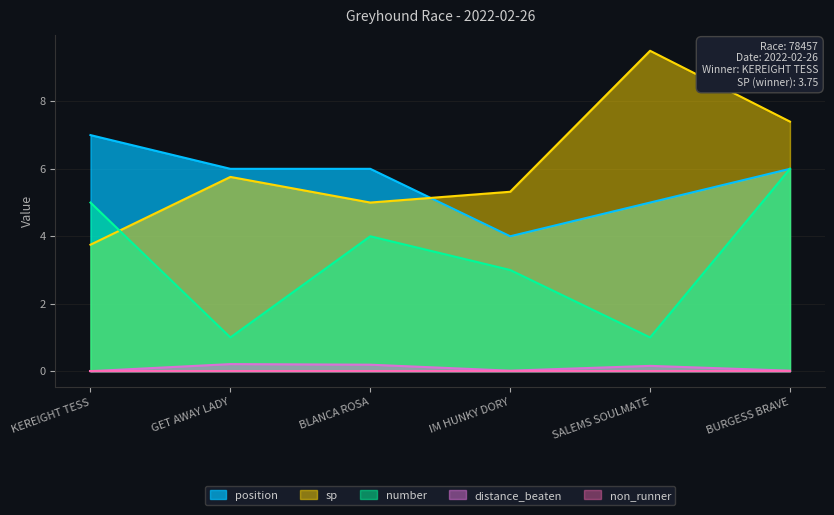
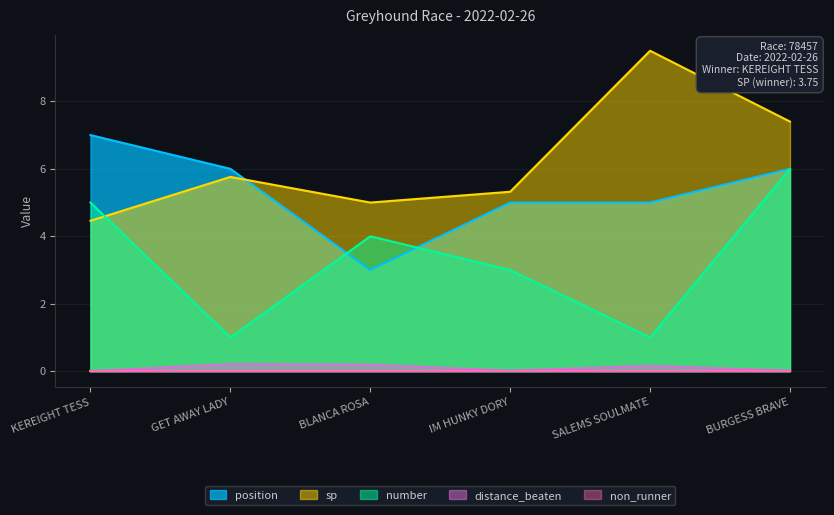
  {
    "position": {
      "KEREIGHT TESS": 7,
      "GET AWAY LADY": 6,
-     "BLANCA ROSA": 6,
-     "IM HUNKY DORY": 4,
+     "BLANCA ROSA": 3,
+     "IM HUNKY DORY": 5,
      "SALEMS SOULMATE": 5
    },
    "sp": {
-     "KEREIGHT TESS": 3.8,
+     "KEREIGHT TESS": 4.5,
      "GET AWAY LADY": 5.8,
      "BLANCA ROSA": 5.0,
      "IM HUNKY DORY": 5.3,
      "SALEMS SOULMATE": 9.5,
      "BURGESS BRAVE": 7.4
    },
    "number": {
      "KEREIGHT TESS": 5.0,
      "GET AWAY LADY": 1.0,
      "BLANCA ROSA": 4.0,
      "IM HUNKY DORY": 3.0,
      "SALEMS SOULMATE": 1.0
    }
  }
